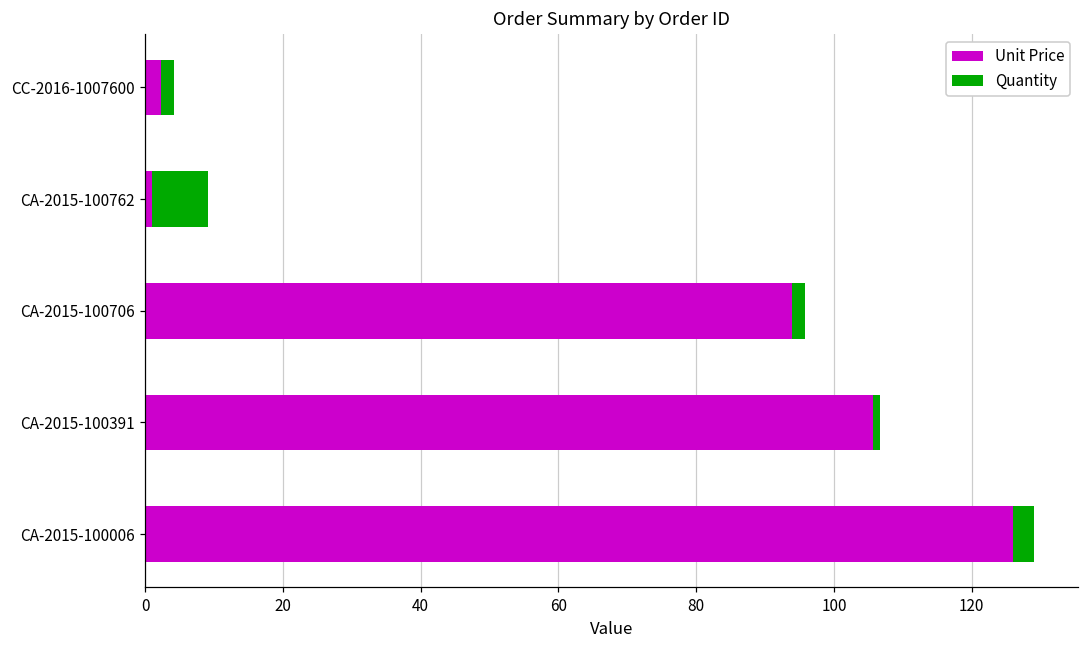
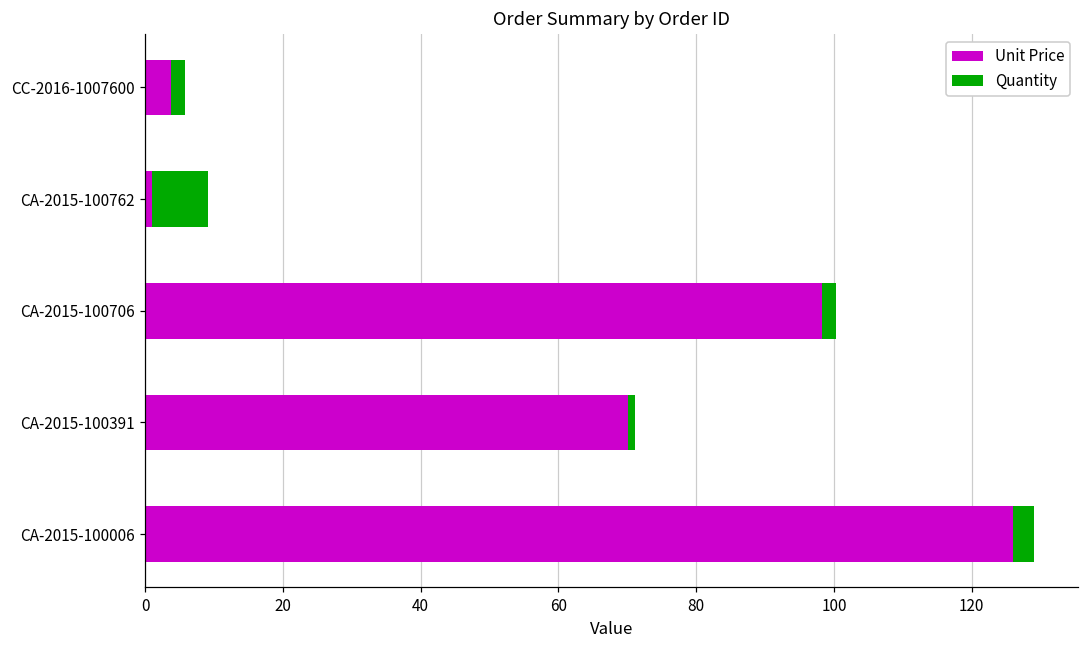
  {
    "Unit Price": {
-     "CC-2016-1007600": 2,
+     "CC-2016-1007600": 4,
      "CA-2015-100762": 1,
-     "CA-2015-100706": 94,
-     "CA-2015-100391": 106,
+     "CA-2015-100706": 98,
+     "CA-2015-100391": 70,
      "CA-2015-100006": 126
    },
    "Quantity": {
      "CC-2016-1007600": 2,
      "CA-2015-100762": 8,
      "CA-2015-100706": 2,
      "CA-2015-100391": 1,
      "CA-2015-100006": 3
    }
  }
